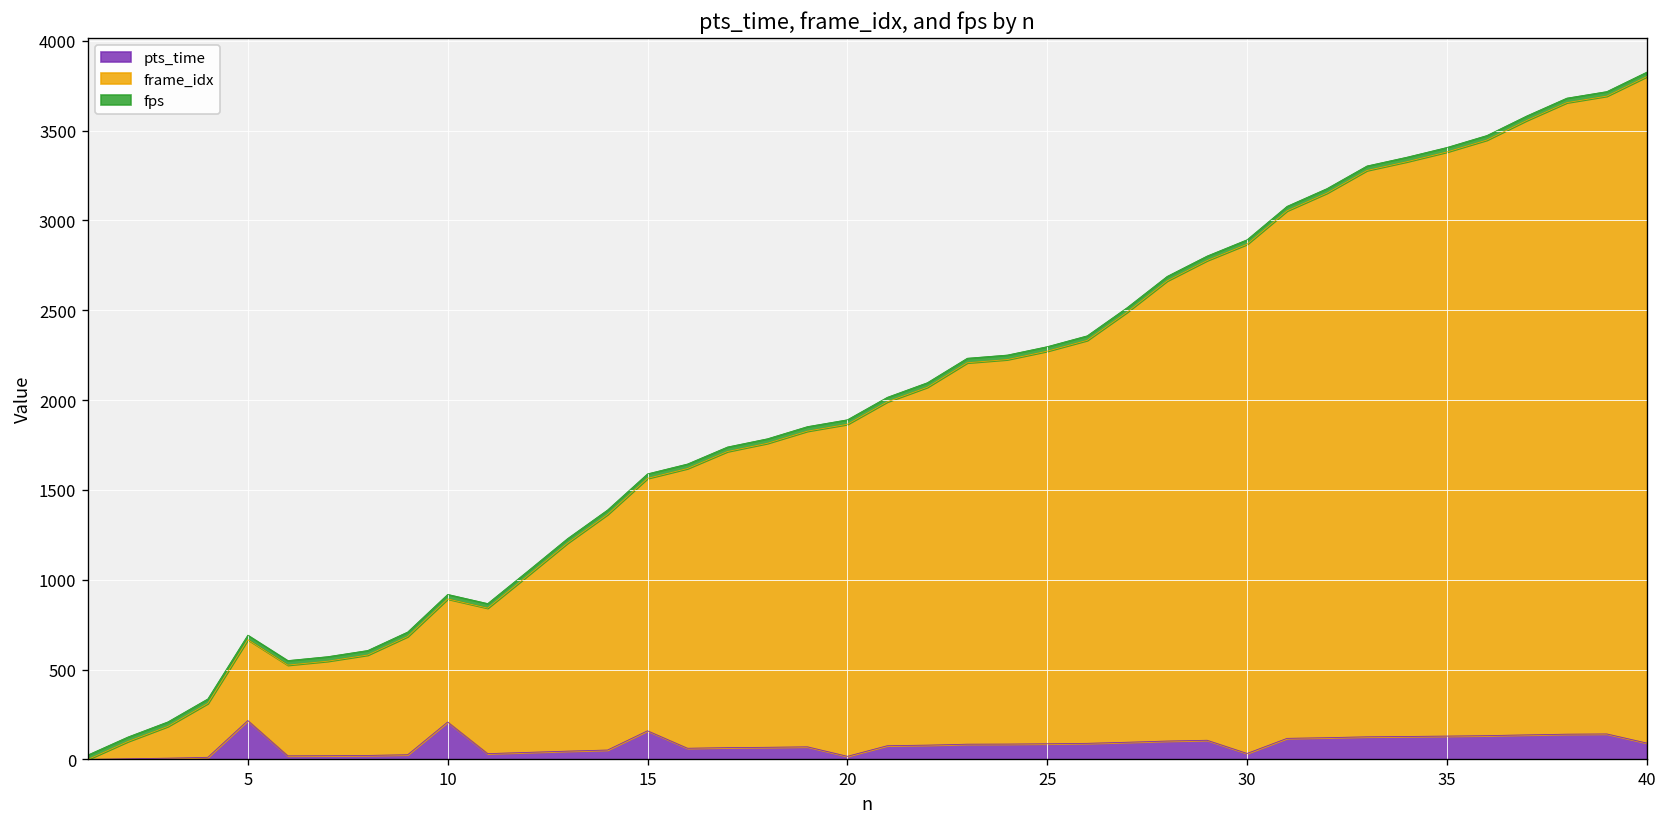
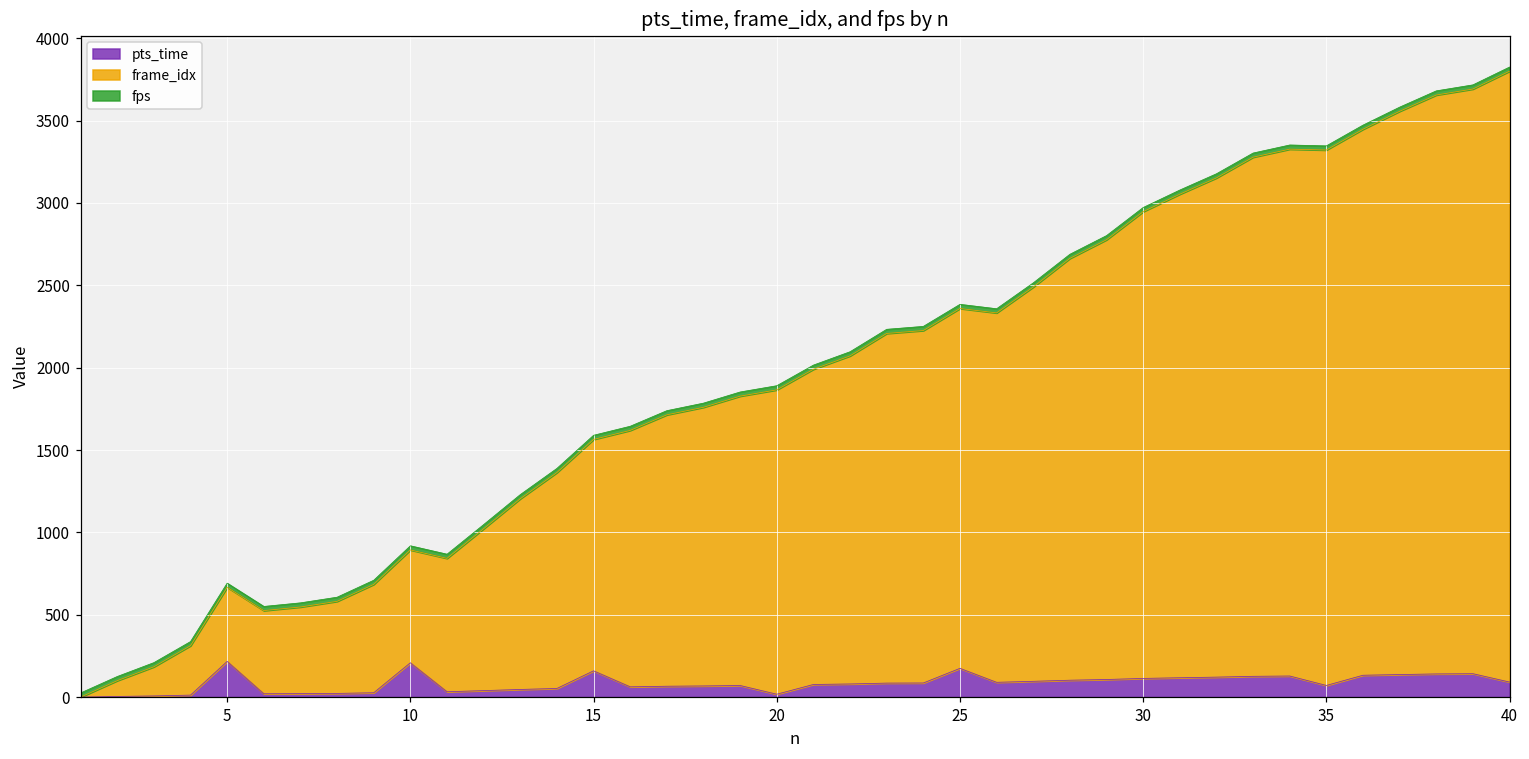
  {
    "pts_time": {
      "5": 220,
      "10": 210,
      "15": 160,
      "20": 20,
-     "25": 90,
-     "30": 30,
-     "35": 130,
+     "25": 170,
+     "30": 110,
+     "35": 70,
      "40": 90
    },
    "frame_idx": {
      "5": 450,
      "10": 690,
      "15": 1410,
      "20": 1850,
      "25": 2190,
      "30": 2830,
      "35": 3250,
      "40": 3710
    },
    "fps": {
      "5": 30,
      "10": 30,
      "15": 30,
      "20": 30,
      "25": 30,
      "30": 30,
      "35": 30,
      "40": 30
    }
  }
